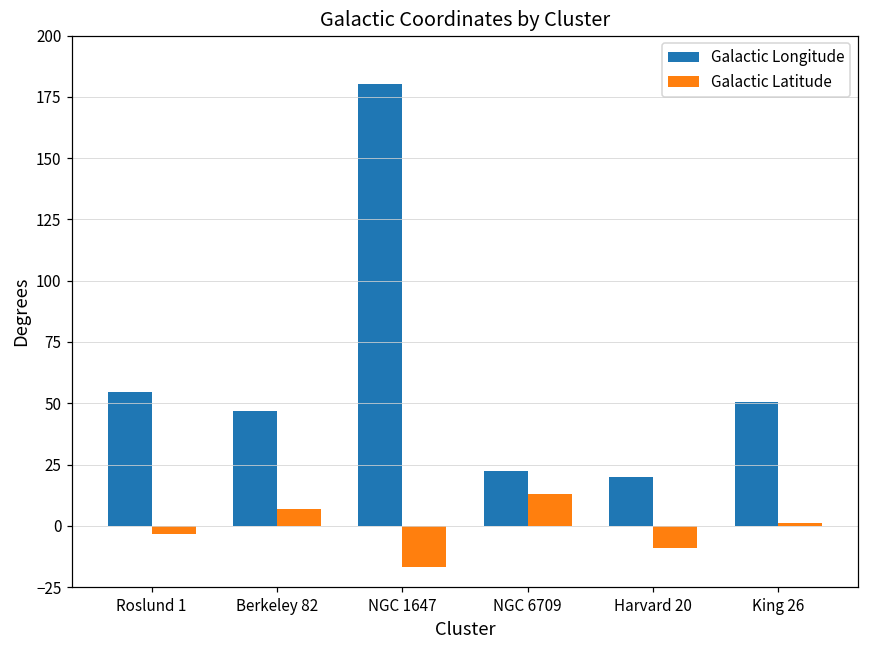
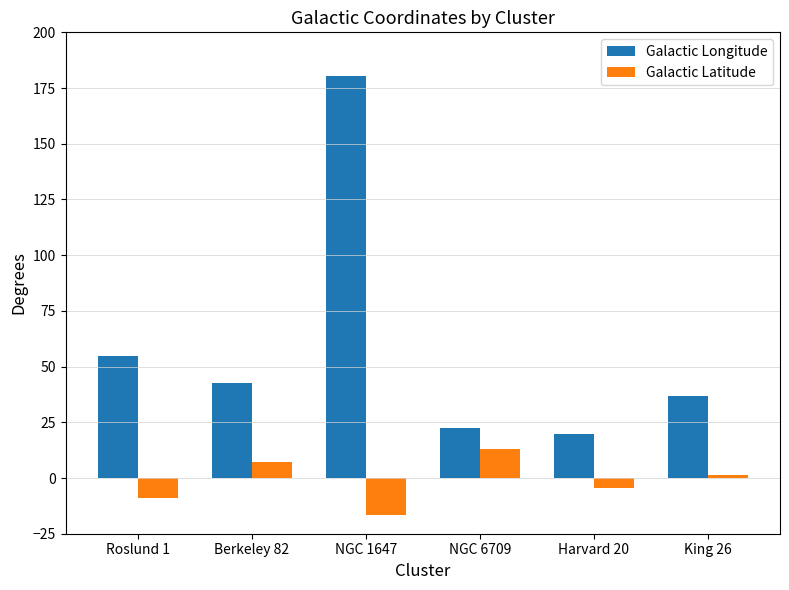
  {
    "Galactic Longitude": {
      "Roslund 1": 55,
-     "Berkeley 82": 47,
+     "Berkeley 82": 42,
      "NGC 1647": 180,
      "NGC 6709": 22,
      "Harvard 20": 20,
-     "King 26": 50
+     "King 26": 37
    },
    "Galactic Latitude": {
-     "Roslund 1": -3,
+     "Roslund 1": -9,
      "Berkeley 82": 7,
      "NGC 1647": -17,
      "NGC 6709": 13,
-     "Harvard 20": -9,
+     "Harvard 20": -5,
      "King 26": 1
    }
  }
